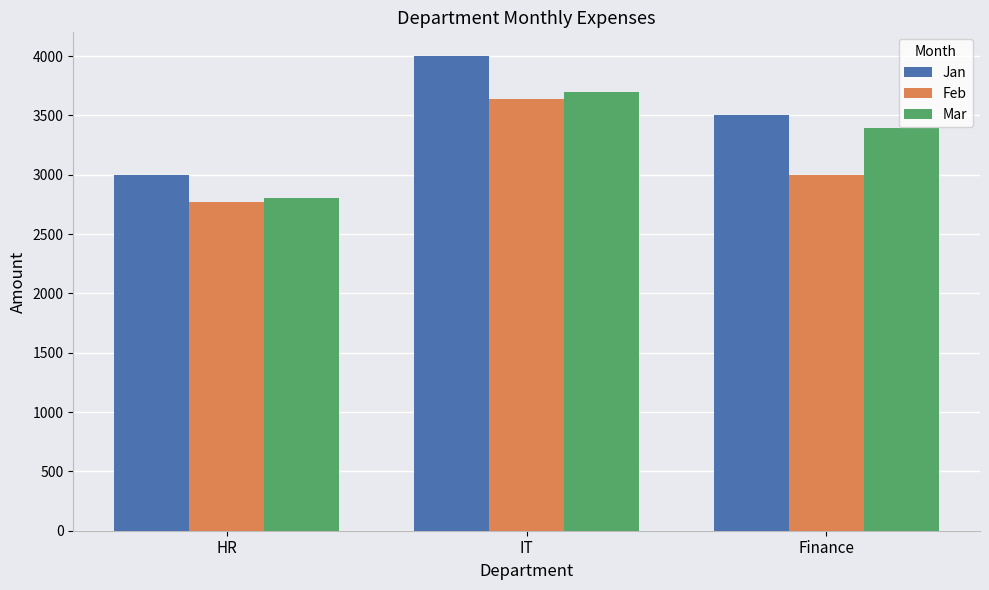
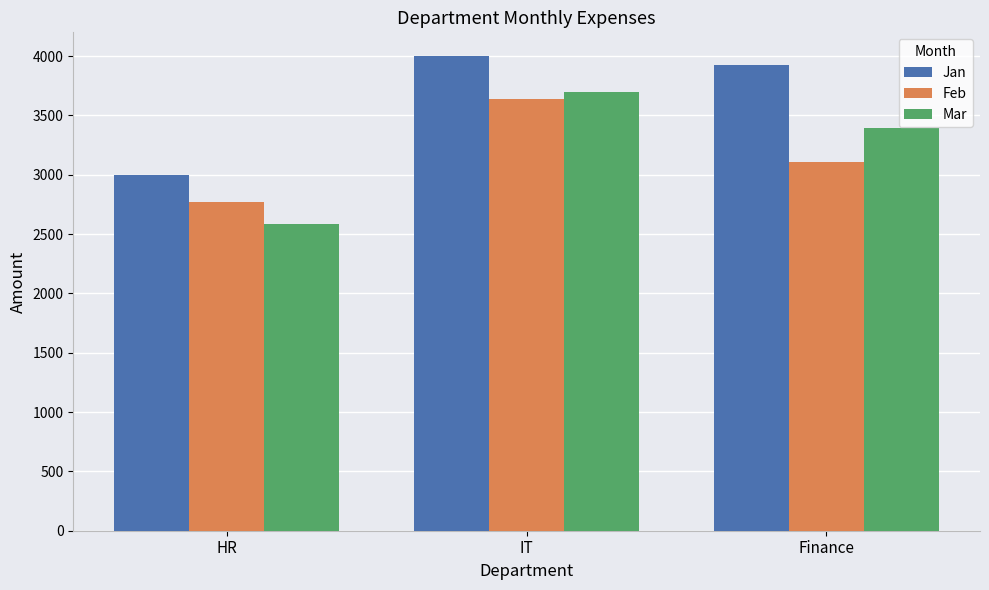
  {
    "Jan": {
      "HR": 3000,
      "IT": 4000,
-     "Finance": 3500
+     "Finance": 3930
    },
    "Feb": {
      "HR": 2770,
      "IT": 3640,
-     "Finance": 3000
+     "Finance": 3100
    },
    "Mar": {
-     "HR": 2800,
+     "HR": 2580,
      "IT": 3700,
      "Finance": 3390
    }
  }
